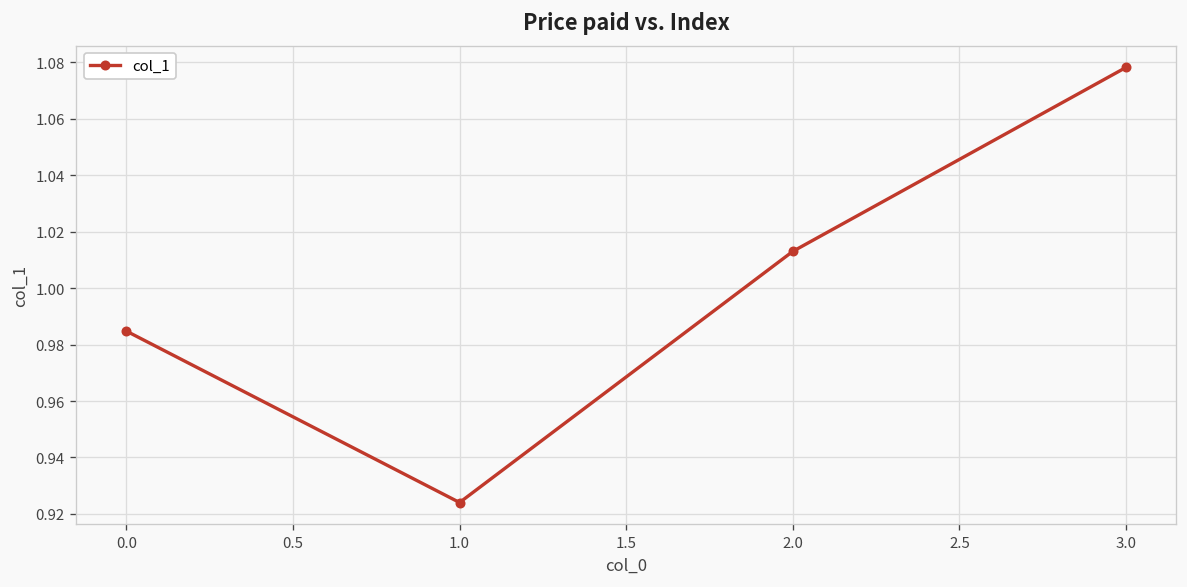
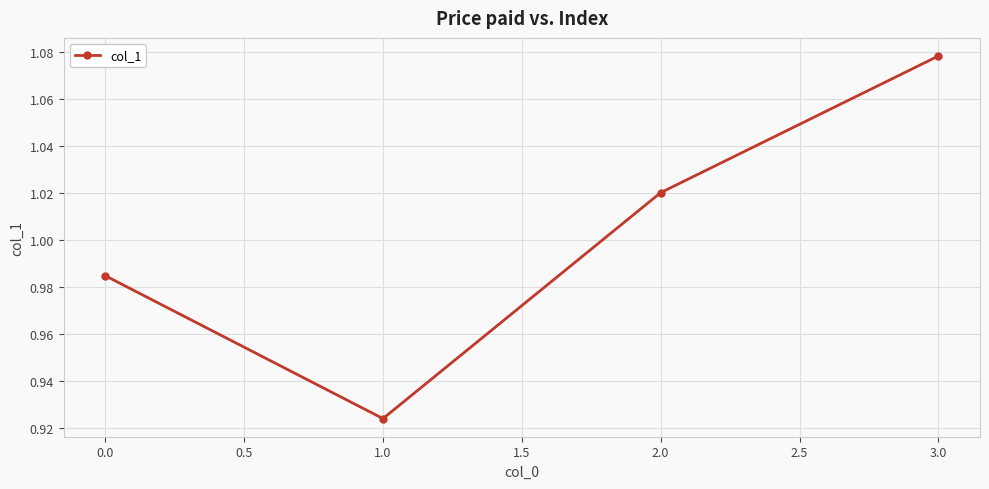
  {
    "0.0": 0.985,
    "1.0": 0.924,
-   "2.0": 1.013,
+   "2.0": 1.020,
    "3.0": 1.078
  }
